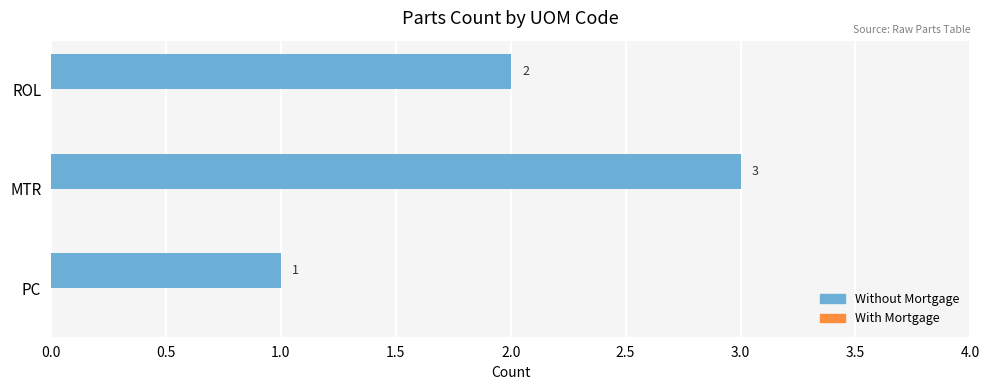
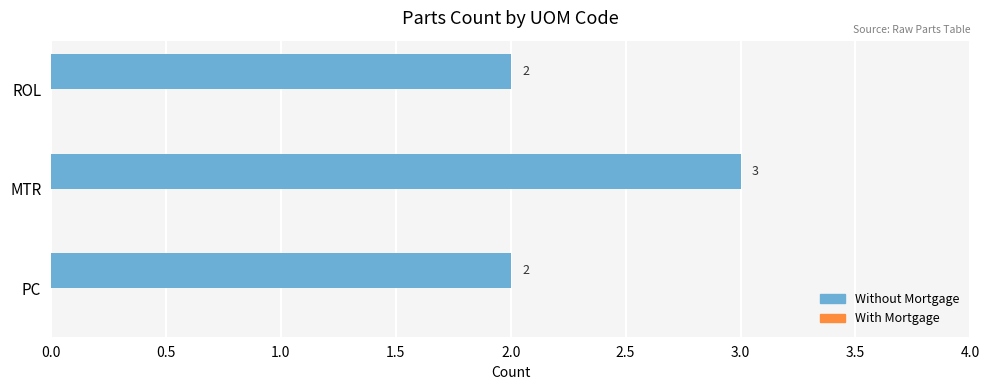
  {
    "Without Mortgage": {
      "ROL": 2,
      "MTR": 3,
-     "PC": 1
+     "PC": 2
    },
    "With Mortgage": {
      "ROL": 0.00,
      "MTR": 0.00,
      "PC": 0.00
    }
  }
